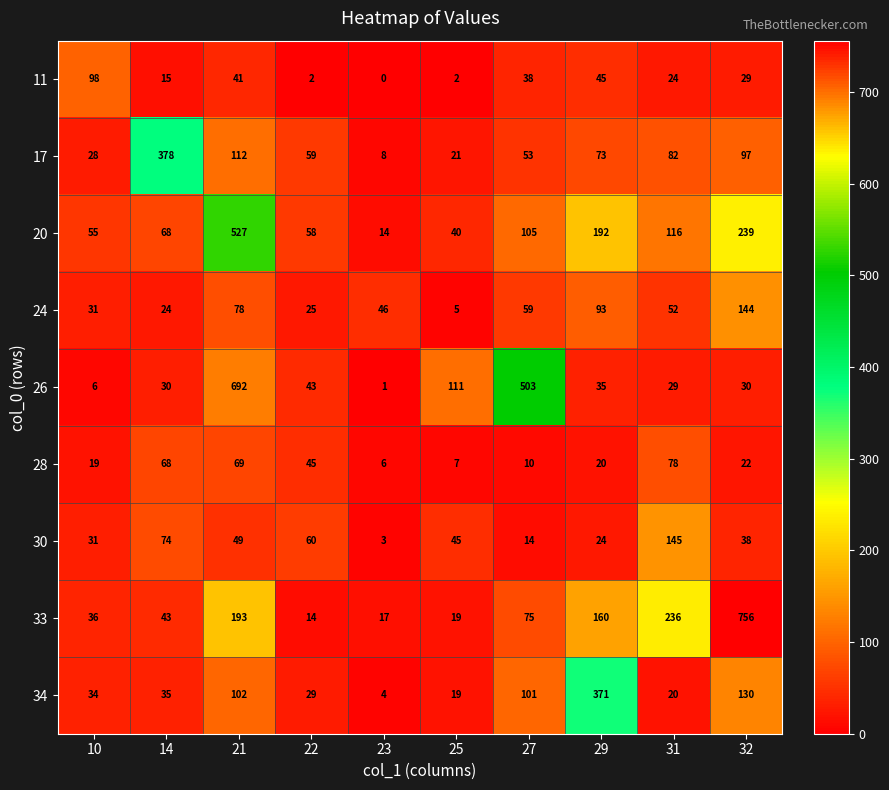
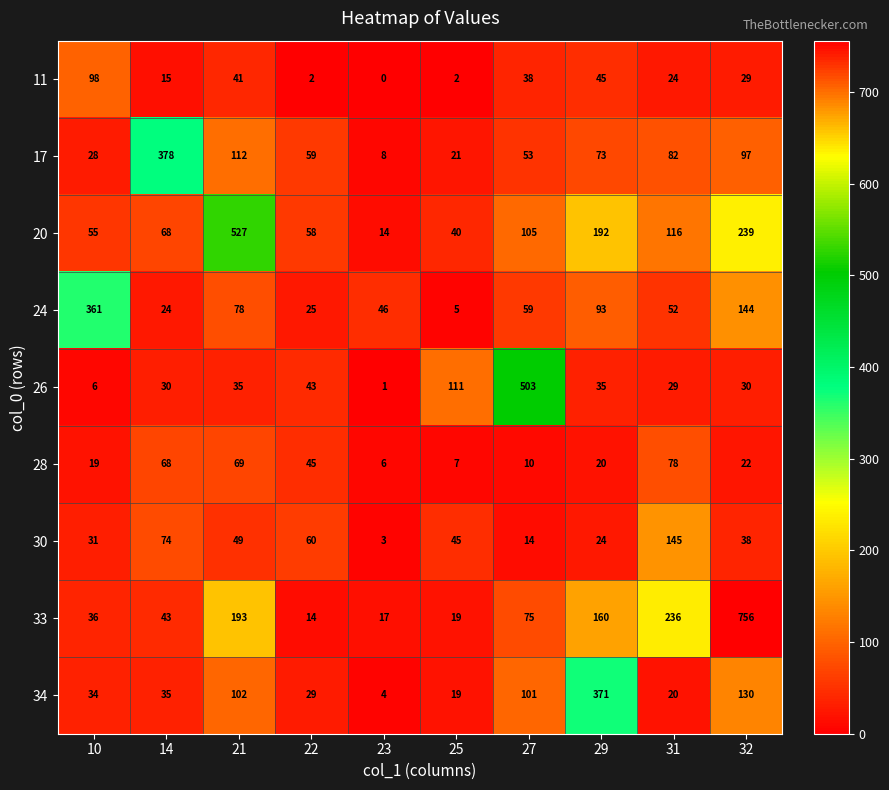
  {
    "11": {
      "10": 98,
      "14": 15,
      "21": 41,
      "22": 2,
      "23": 0,
      "25": 2,
      "27": 38,
      "29": 45,
      "31": 24,
      "32": 29
    },
    "17": {
      "10": 28,
      "14": 378,
      "21": 112,
      "22": 59,
      "23": 8,
      "25": 21,
      "27": 53,
      "29": 73,
      "31": 82,
      "32": 97
    },
    "20": {
      "10": 55,
      "14": 68,
      "21": 527,
      "22": 58,
      "23": 14,
      "25": 40,
      "27": 105,
      "29": 192,
      "31": 116,
      "32": 239
    },
    "24": {
-     "10": 31,
+     "10": 361,
      "14": 24,
      "21": 78,
      "22": 25,
      "23": 46,
      "25": 5,
      "27": 59,
      "29": 93,
      "31": 52,
      "32": 144
    },
    "26": {
      "10": 6,
      "14": 30,
-     "21": 692,
+     "21": 35,
      "22": 43,
      "23": 1,
      "25": 111,
      "27": 503,
      "29": 35,
      "31": 29,
      "32": 30
    },
    "28": {
      "10": 19,
      "14": 68,
      "21": 69,
      "22": 45,
      "23": 6,
      "25": 7,
      "27": 10,
      "29": 20,
      "31": 78,
      "32": 22
    },
    "30": {
      "10": 31,
      "14": 74,
      "21": 49,
      "22": 60,
      "23": 3,
      "25": 45,
      "27": 14,
      "29": 24,
      "31": 145,
      "32": 38
    },
    "33": {
      "10": 36,
      "14": 43,
      "21": 193,
      "22": 14,
      "23": 17,
      "25": 19,
      "27": 75,
      "29": 160,
      "31": 236,
      "32": 756
    },
    "34": {
      "10": 34,
      "14": 35,
      "21": 102,
      "22": 29,
      "23": 4,
      "25": 19,
      "27": 101,
      "29": 371,
      "31": 20,
      "32": 130
    }
  }
